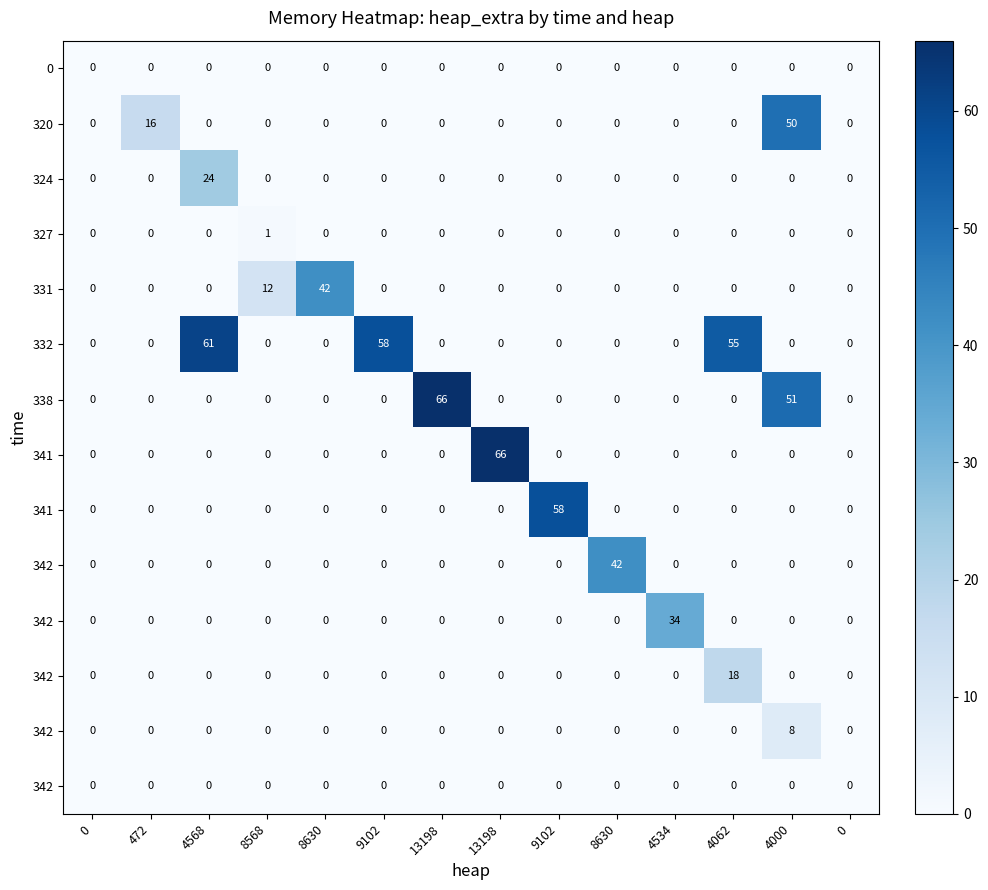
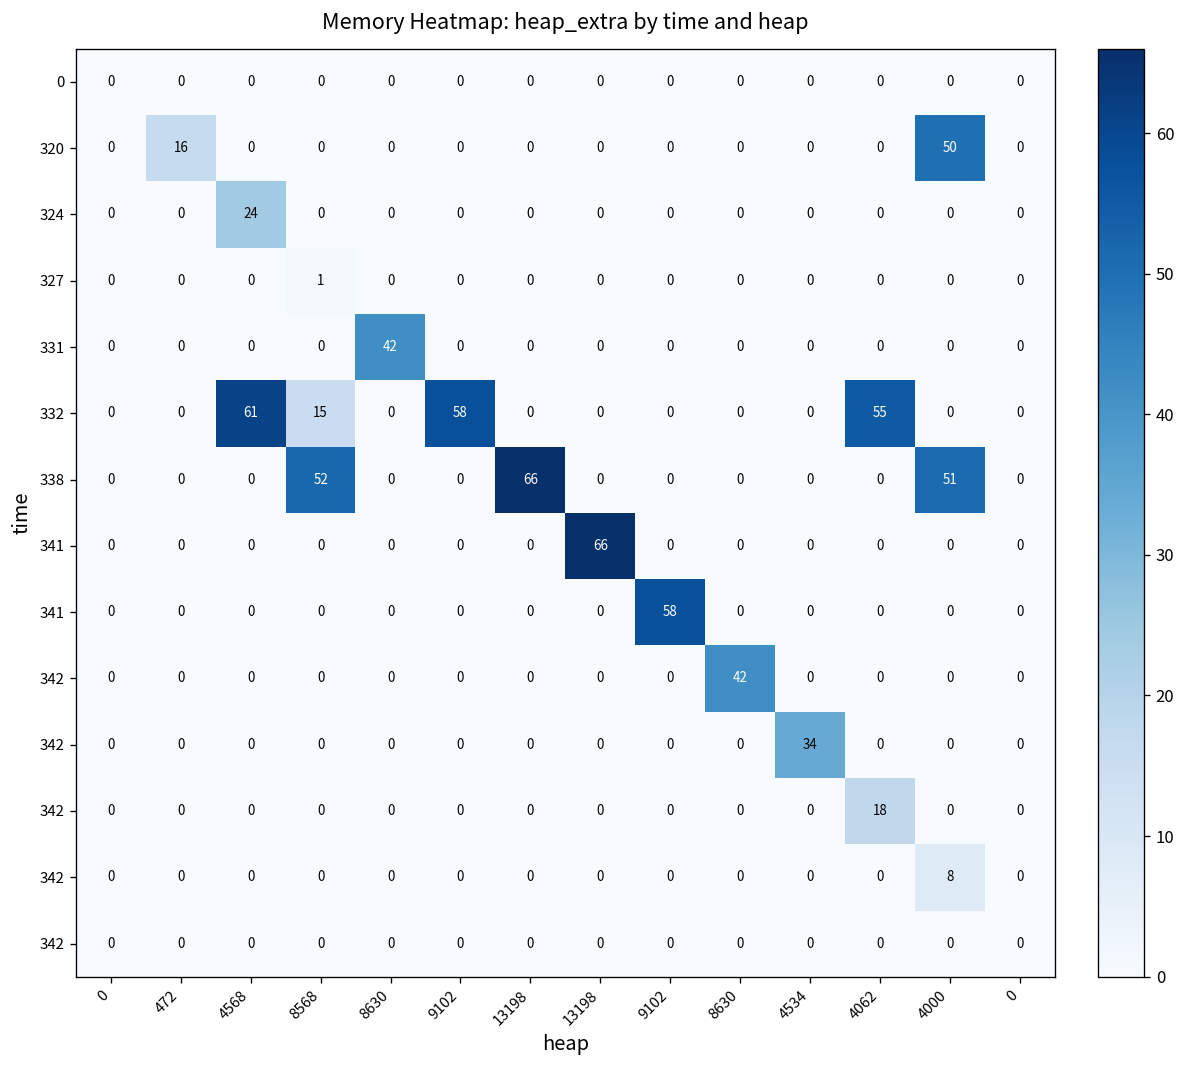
  {
    "0": {
      "472": 0,
      "4568": 0,
      "8568": 0,
      "4534": 0,
      "4062": 0,
      "4000": 0
    },
    "320": {
      "472": 16,
      "4568": 0,
      "8568": 0,
      "4534": 0,
      "4062": 0,
      "4000": 50
    },
    "324": {
      "472": 0,
      "4568": 24,
      "8568": 0,
      "4534": 0,
      "4062": 0,
      "4000": 0
    },
    "327": {
      "472": 0,
      "4568": 0,
      "8568": 1,
      "4534": 0,
      "4062": 0,
      "4000": 0
    },
    "331": {
      "472": 0,
      "4568": 0,
-     "8568": 12,
+     "8568": 0,
      "4534": 0,
      "4062": 0,
      "4000": 0
    },
    "332": {
      "472": 0,
      "4568": 61,
-     "8568": 0,
+     "8568": 15,
      "4534": 0,
      "4062": 55,
      "4000": 0
    },
    "338": {
      "472": 0,
      "4568": 0,
-     "8568": 0,
+     "8568": 52,
      "4534": 0,
      "4062": 0,
      "4000": 51
    }
  }
